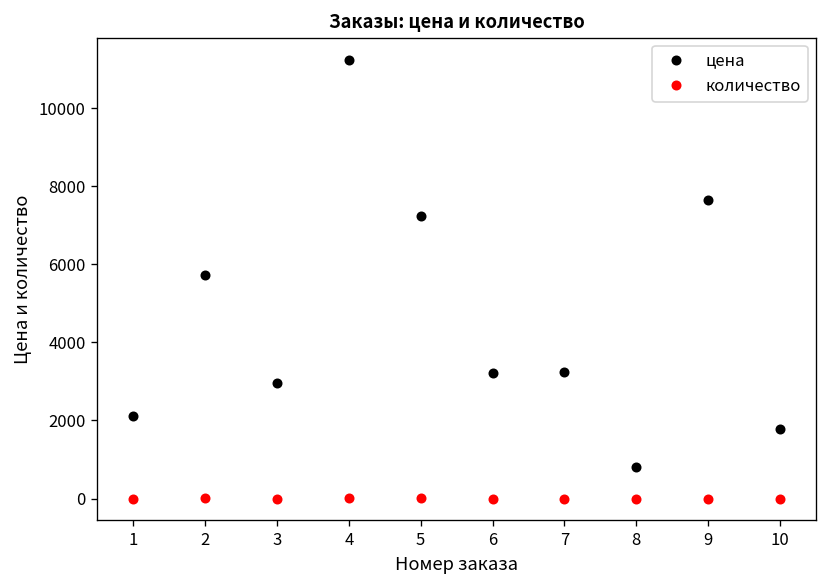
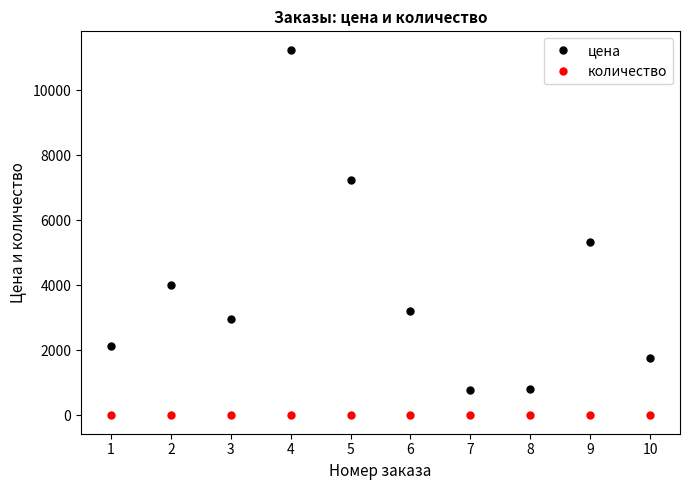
  {
    "цена": {
      "1": 2100,
-     "2": 5700,
+     "2": 4000,
      "3": 3000,
      "4": 11200,
      "5": 7200,
      "6": 3200,
-     "7": 3200,
+     "7": 800,
      "8": 800,
-     "9": 7600,
+     "9": 5300,
      "10": 1800
    },
    "количество": {
      "1": 0,
      "2": 0,
      "3": 0,
      "4": 0,
      "5": 0,
      "6": 0,
      "7": 0,
      "8": 0,
      "9": 0,
      "10": 0
    }
  }
